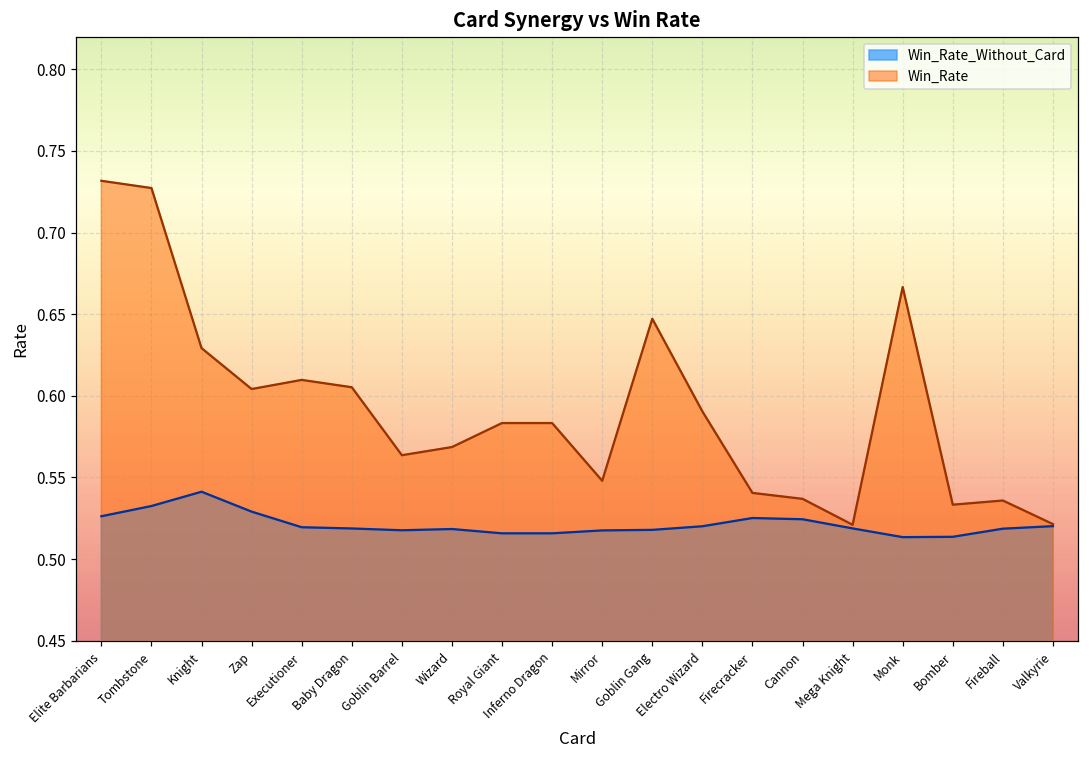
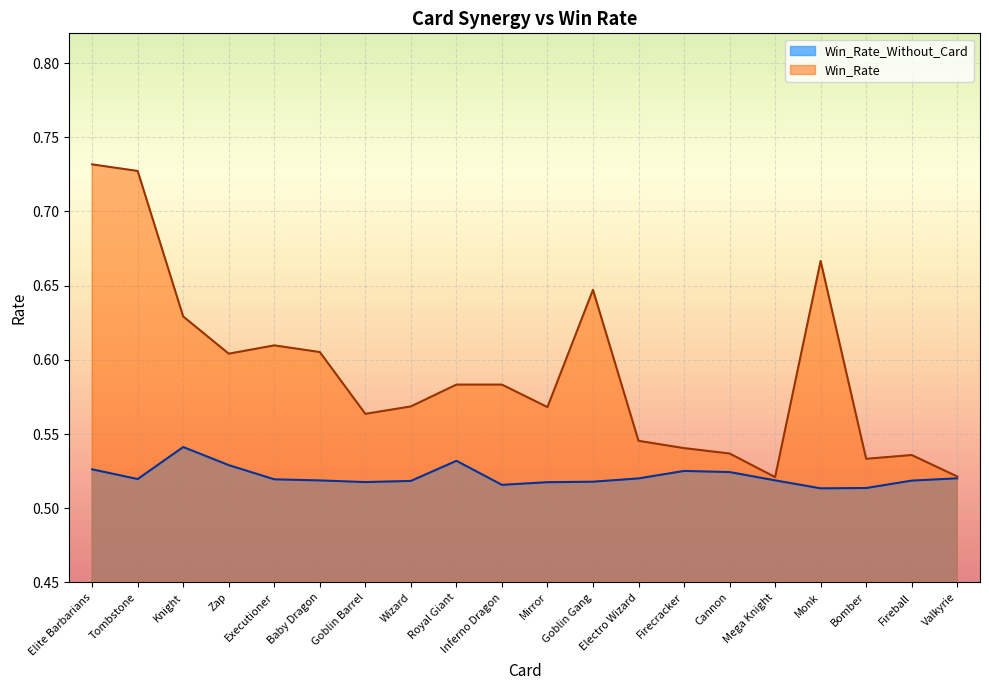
  {
    "Win_Rate_Without_Card": {
      "Elite Barbarians": 0.526,
-     "Tombstone": 0.533,
+     "Tombstone": 0.520,
      "Knight": 0.541,
      "Zap": 0.529,
      "Executioner": 0.520,
      "Baby Dragon": 0.519,
      "Goblin Barrel": 0.518,
      "Wizard": 0.518,
-     "Royal Giant": 0.516,
+     "Royal Giant": 0.532,
      "Inferno Dragon": 0.516,
      "Mirror": 0.518,
      "Goblin Gang": 0.518,
      "Electro Wizard": 0.520,
      "Firecracker": 0.525,
      "Cannon": 0.524,
      "Mega Knight": 0.519,
      "Monk": 0.513,
      "Bomber": 0.514,
      "Fireball": 0.519
    },
    "Win_Rate": {
      "Elite Barbarians": 0.732,
      "Tombstone": 0.727,
      "Knight": 0.629,
      "Zap": 0.604,
      "Executioner": 0.610,
      "Baby Dragon": 0.605,
      "Goblin Barrel": 0.564,
      "Wizard": 0.569,
      "Royal Giant": 0.583,
      "Inferno Dragon": 0.583,
-     "Mirror": 0.548,
+     "Mirror": 0.568,
      "Goblin Gang": 0.647,
-     "Electro Wizard": 0.590,
+     "Electro Wizard": 0.545,
      "Firecracker": 0.541,
      "Cannon": 0.537,
      "Mega Knight": 0.521,
      "Monk": 0.667,
      "Bomber": 0.533,
      "Fireball": 0.536
    }
  }
